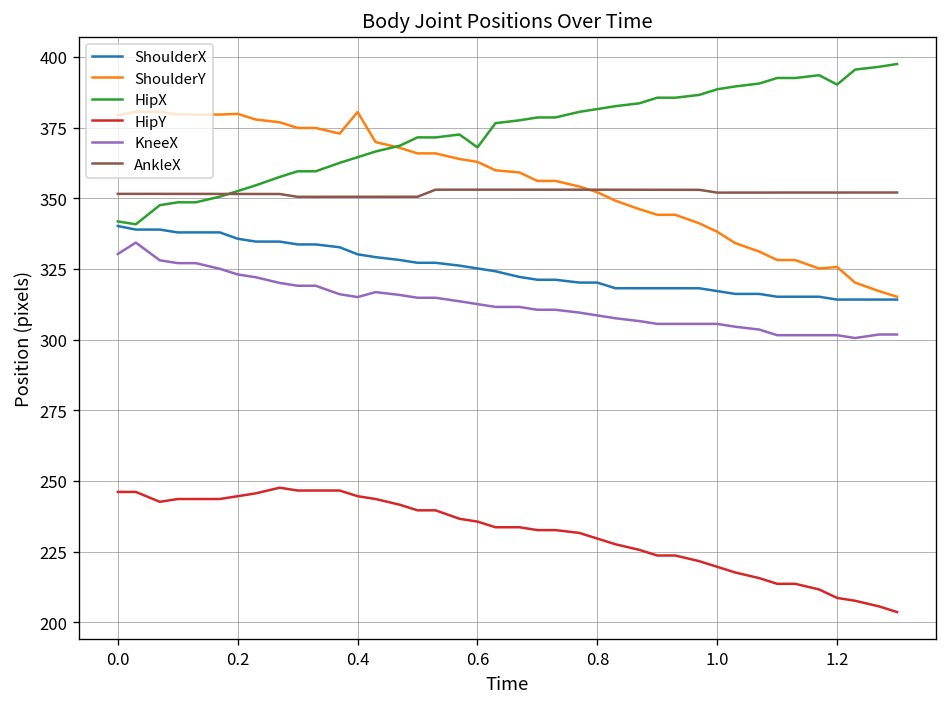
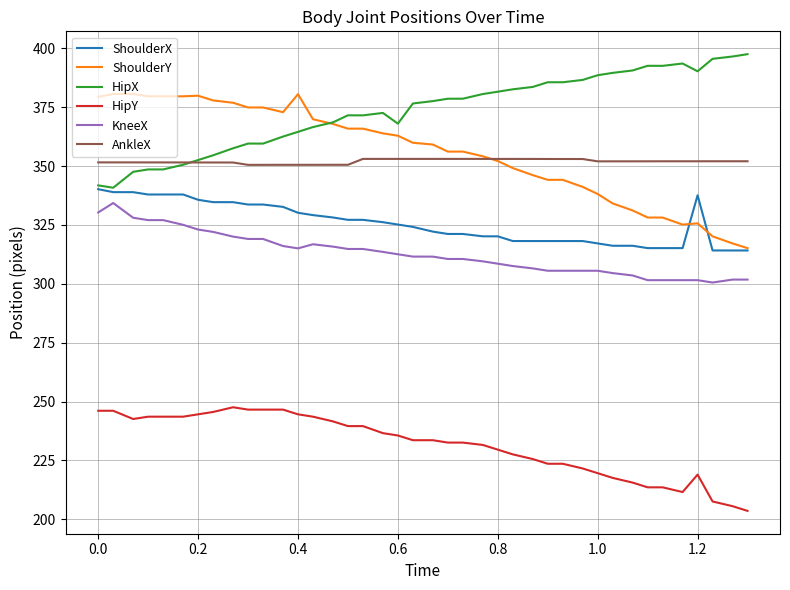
  {
    "ShoulderX": {
      "0.0": 340,
      "0.2": 336,
      "0.4": 330,
      "0.6": 325,
      "0.8": 320,
      "1.0": 317,
-     "1.2": 314
+     "1.2": 338
    },
    "ShoulderY": {
      "0.2": 380,
      "0.4": 381,
      "0.6": 363,
      "1.0": 338,
      "1.2": 326
    },
    "HipX": {
      "0.0": 342,
      "0.4": 365,
      "0.6": 368,
      "0.8": 382,
      "1.0": 389,
      "1.2": 390
    },
    "HipY": {
      "0.0": 246,
      "0.2": 245,
      "0.4": 245,
      "0.6": 236,
      "0.8": 230,
      "1.0": 220,
-     "1.2": 209
+     "1.2": 219
    },
    "KneeX": {
      "0.0": 330,
      "0.2": 323,
      "0.4": 315,
      "0.6": 313,
      "0.8": 309,
      "1.0": 306,
      "1.2": 302
    },
    "AnkleX": {
      "0.0": 352,
      "0.4": 351,
      "0.6": 353,
      "1.0": 352,
      "1.2": 352
    }
  }
